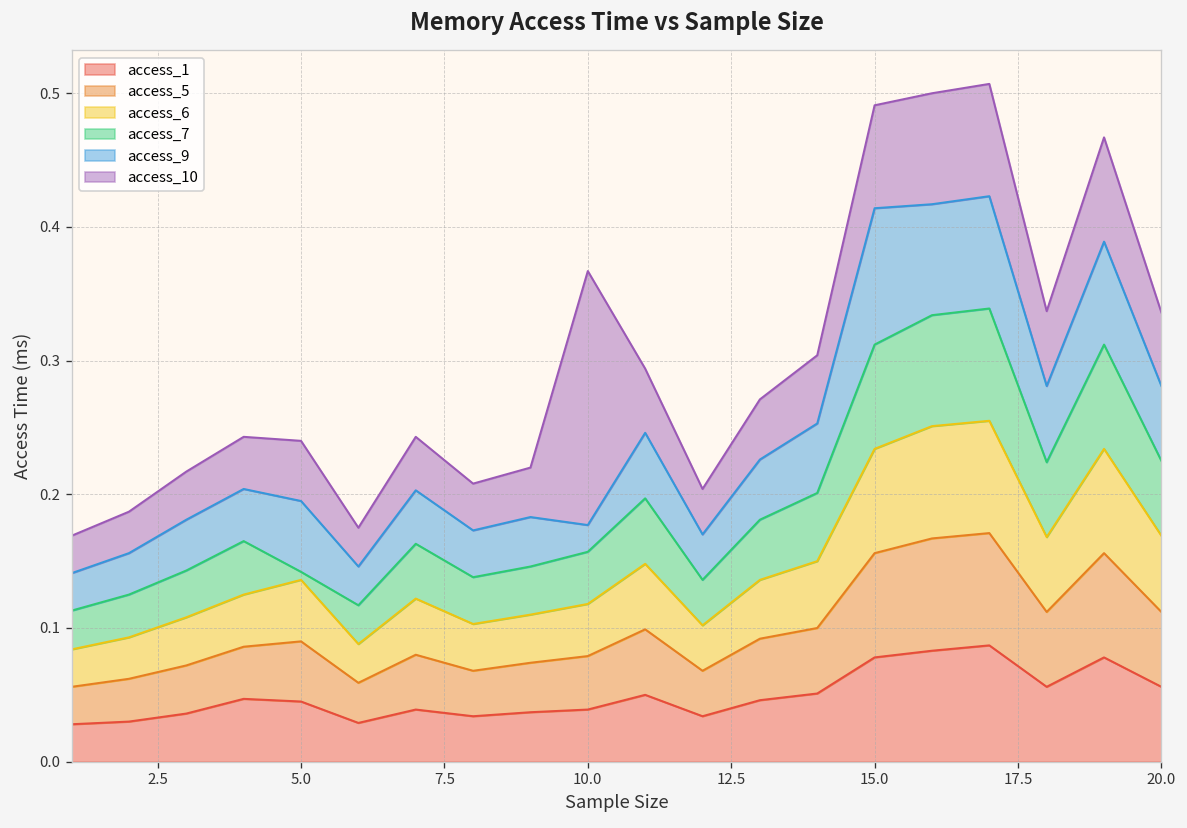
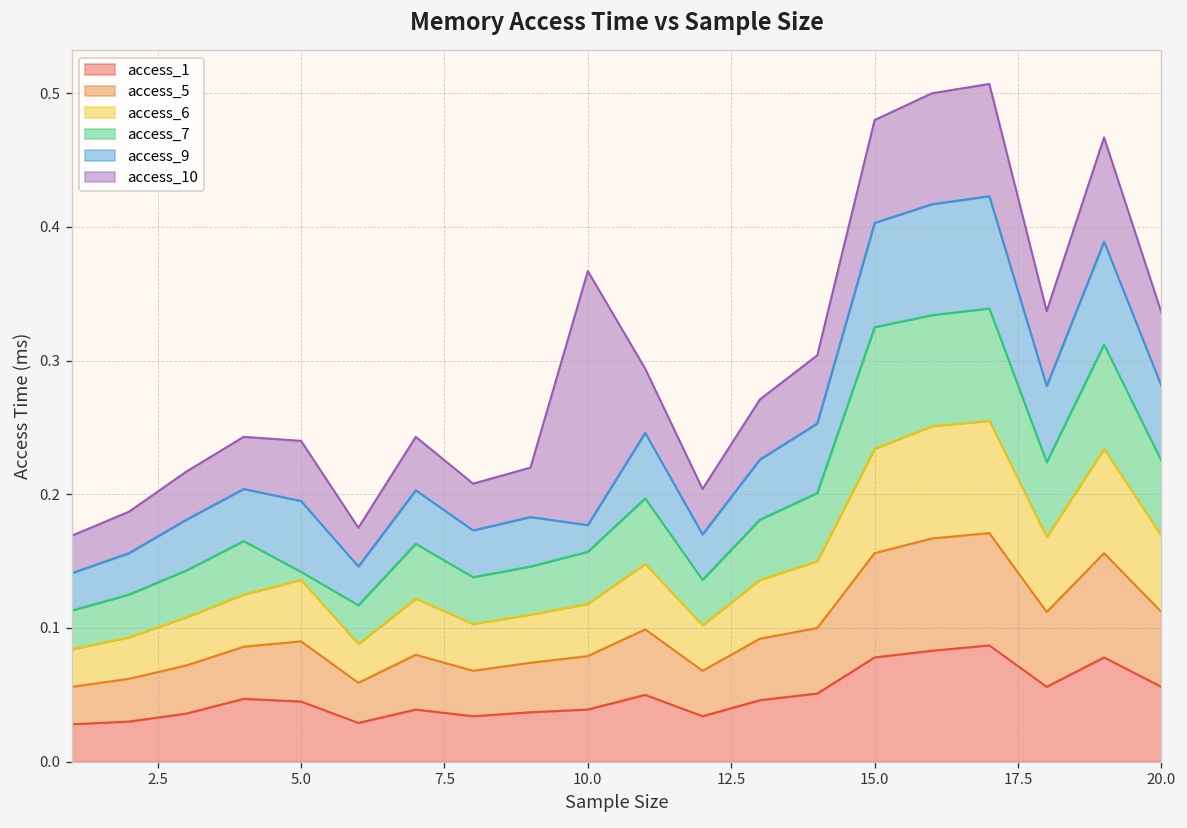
  {
    "access_7": {
      "5.0": 0.006,
      "10.0": 0.039,
-     "15.0": 0.078,
+     "15.0": 0.091,
      "20.0": 0.056
    },
    "access_9": {
      "5.0": 0.053,
      "10.0": 0.020,
-     "15.0": 0.102,
+     "15.0": 0.078,
      "20.0": 0.056
    },
    "access_10": {
      "5.0": 0.045,
      "10.0": 0.190,
      "15.0": 0.077,
      "20.0": 0.055
    }
  }
